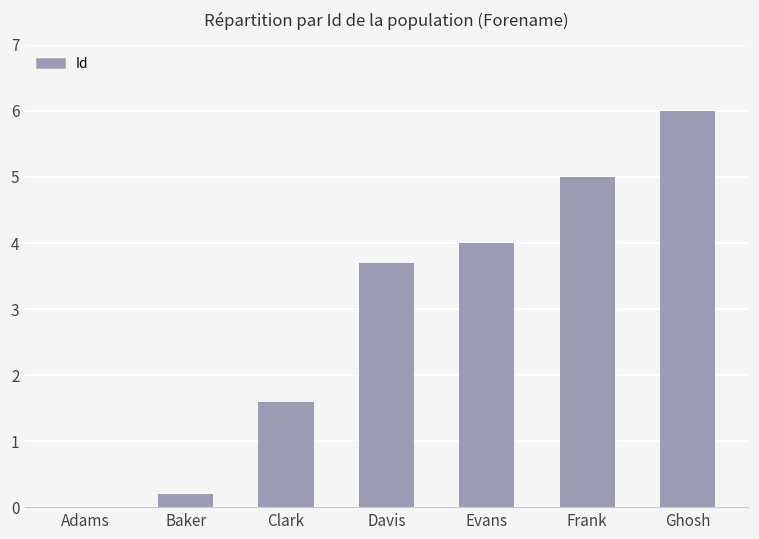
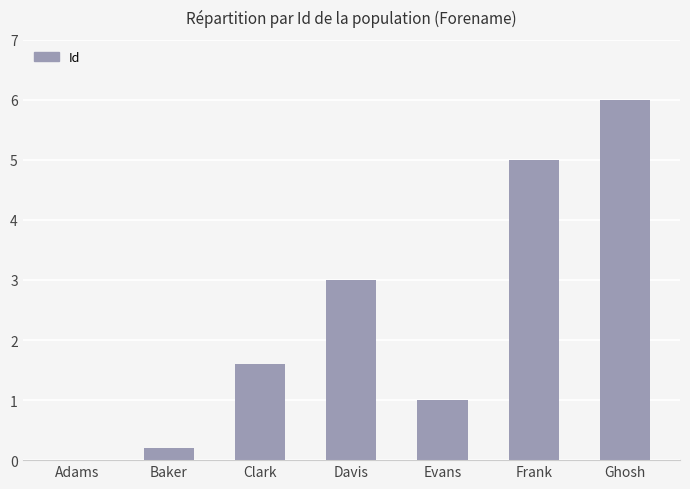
  {
    "Adams": 0.0,
    "Baker": 0.2,
    "Clark": 1.6,
-   "Davis": 3.7,
-   "Evans": 4,
+   "Davis": 3.0,
+   "Evans": 1,
    "Frank": 5.0,
    "Ghosh": 6.0
  }
